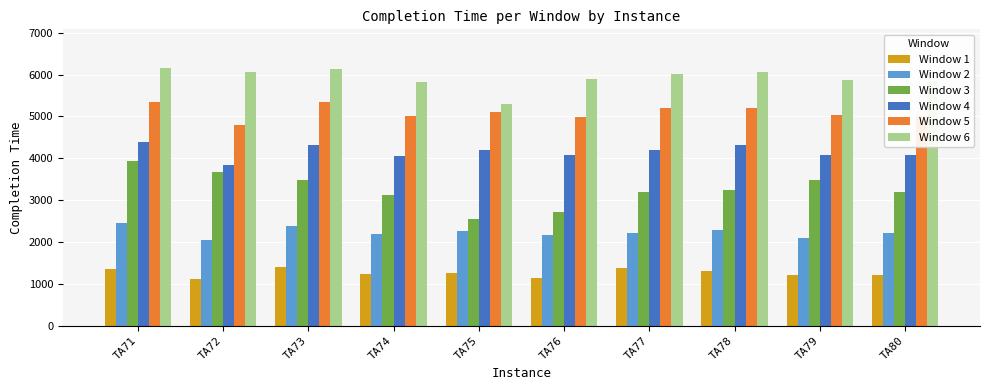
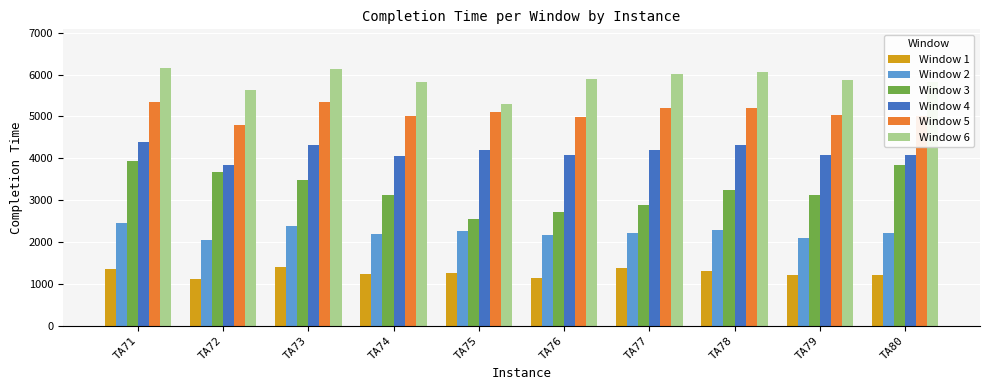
  {
    "Window 3": {
      "TA71": 3900,
      "TA72": 3700,
      "TA73": 3500,
      "TA74": 3100,
      "TA75": 2500,
      "TA76": 2700,
-     "TA77": 3200,
+     "TA77": 2900,
      "TA78": 3200,
-     "TA79": 3500,
-     "TA80": 3200
+     "TA79": 3100,
+     "TA80": 3800
    },
    "Window 6": {
      "TA71": 6200,
-     "TA72": 6100,
+     "TA72": 5600,
      "TA73": 6100,
      "TA74": 5800,
      "TA75": 5300,
      "TA76": 5900,
      "TA77": 6000,
      "TA78": 6100,
      "TA79": 5900
    }
  }
